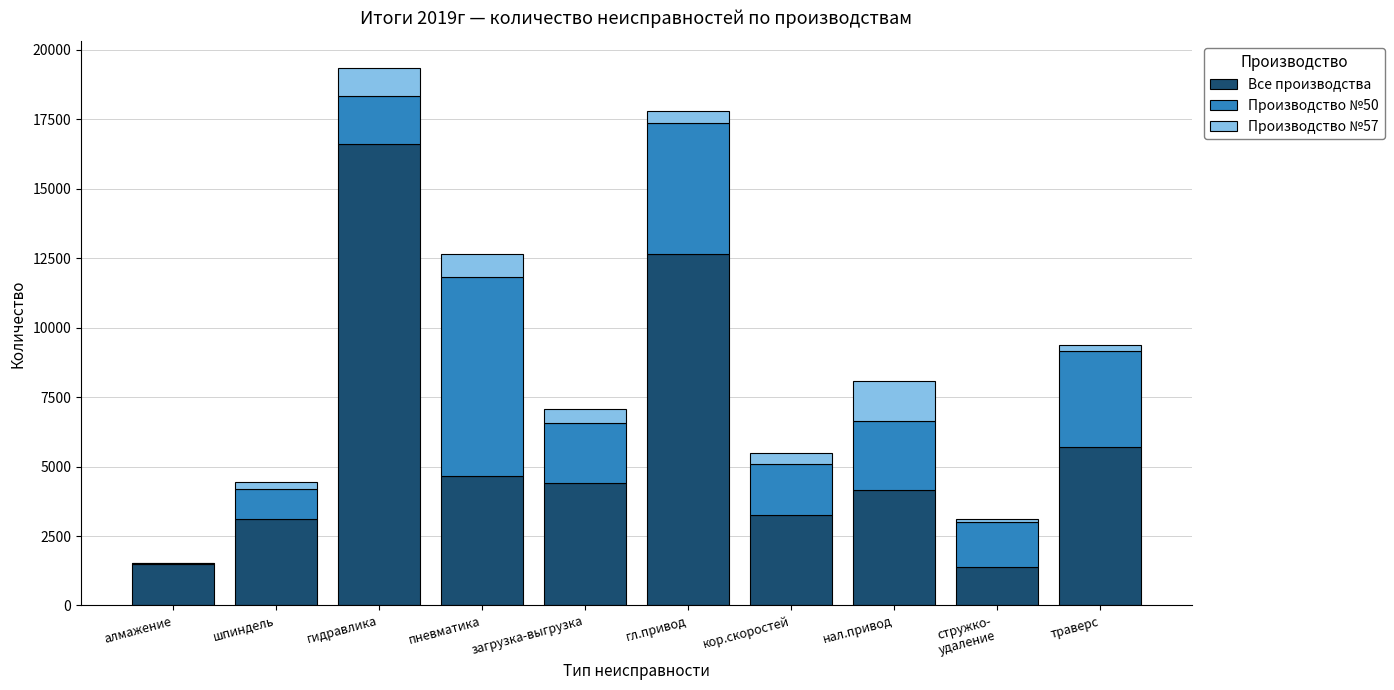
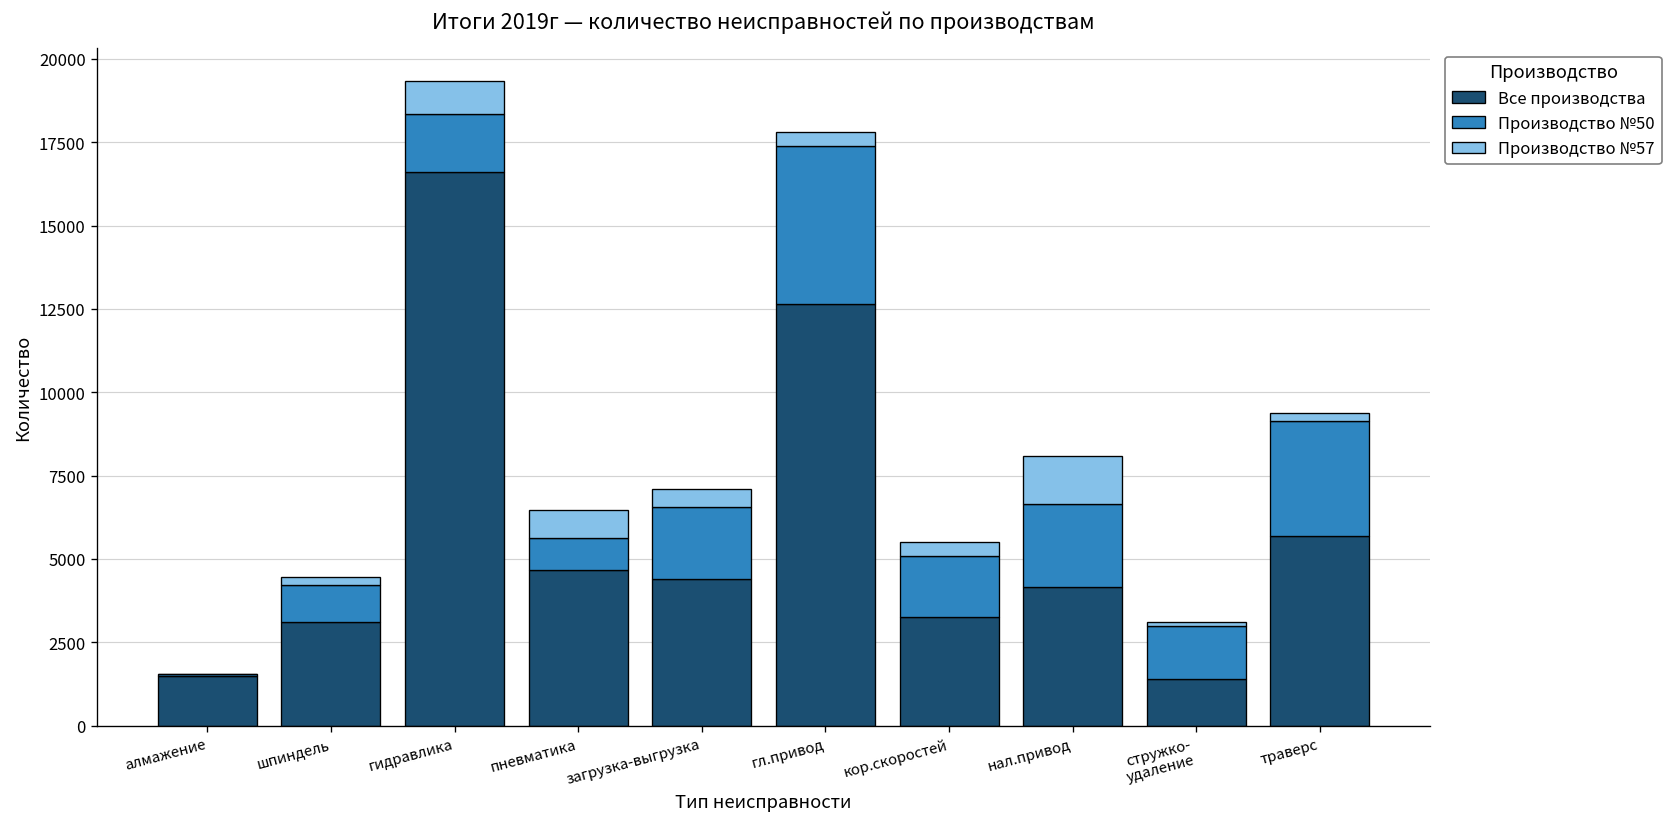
  {
    "Все производства": {
      "алмажение": 1500,
      "шпиндель": 3100,
      "гидравлика": 16600,
      "пневматика": 4700,
      "загрузка-выгрузка": 4400,
      "гл.привод": 12600,
      "кор.скоростей": 3200,
      "нал.привод": 4200,
      "стружко- удаление": 1400,
      "траверс": 5700
    },
    "Производство №50": {
      "шпиндель": 1100,
      "гидравлика": 1700,
-     "пневматика": 7200,
+     "пневматика": 1000,
      "загрузка-выгрузка": 2200,
      "гл.привод": 4700,
      "кор.скоростей": 1800,
      "нал.привод": 2500,
      "стружко- удаление": 1600,
      "траверс": 3500
    },
    "Производство №57": {
      "шпиндель": 200,
      "гидравлика": 1000,
      "пневматика": 800,
      "загрузка-выгрузка": 500,
      "гл.привод": 400,
      "кор.скоростей": 400,
      "нал.привод": 1400,
      "стружко- удаление": 100,
      "траверс": 200
    }
  }
